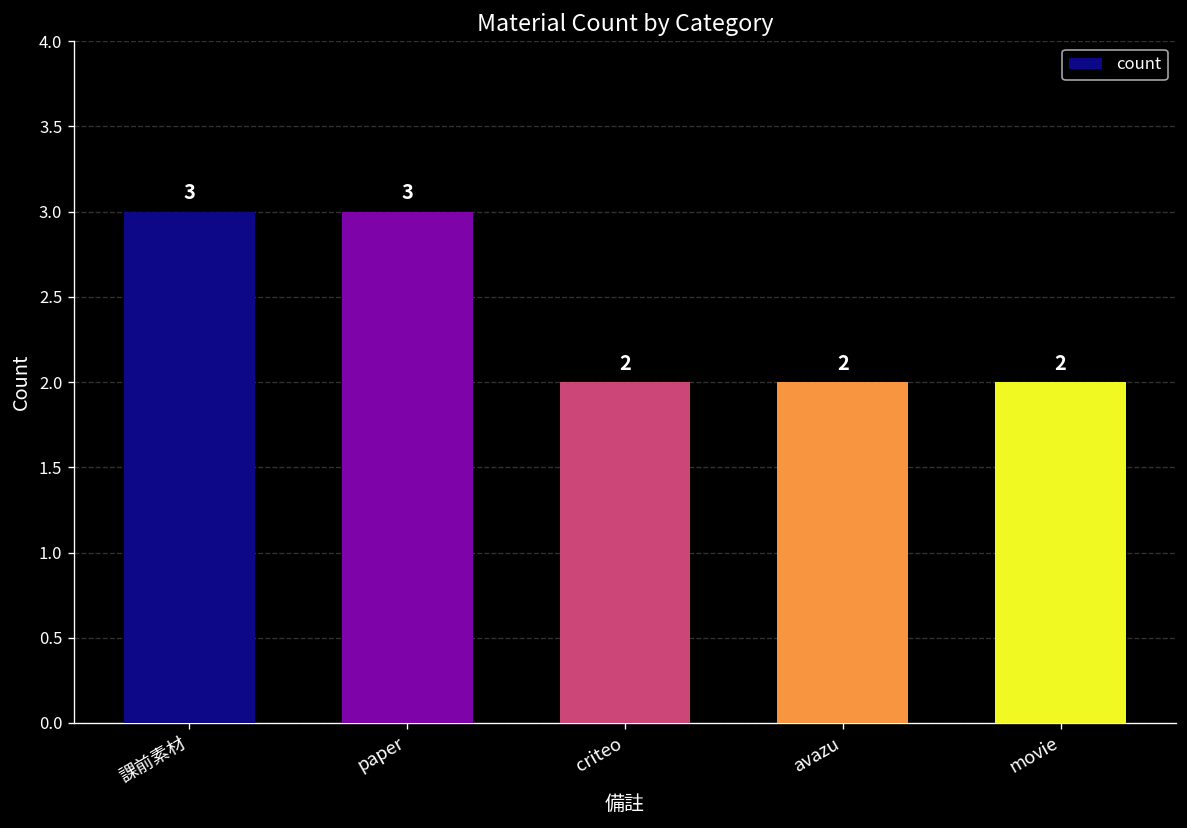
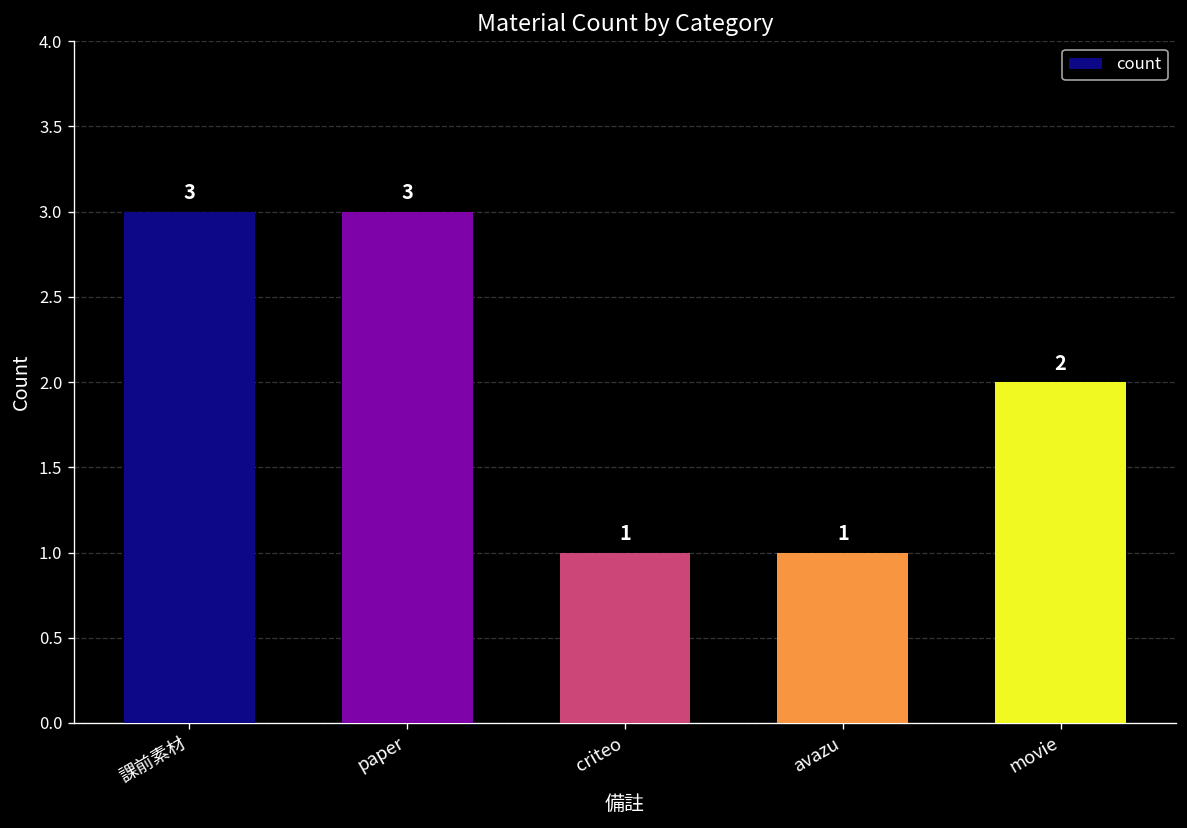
  {
    "課前素材": 3,
    "paper": 3,
-   "criteo": 2,
-   "avazu": 2,
+   "criteo": 1,
+   "avazu": 1,
    "movie": 2
  }
